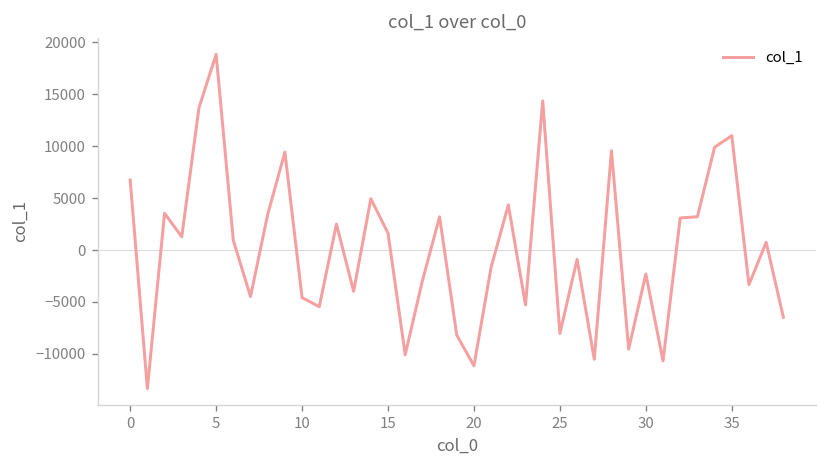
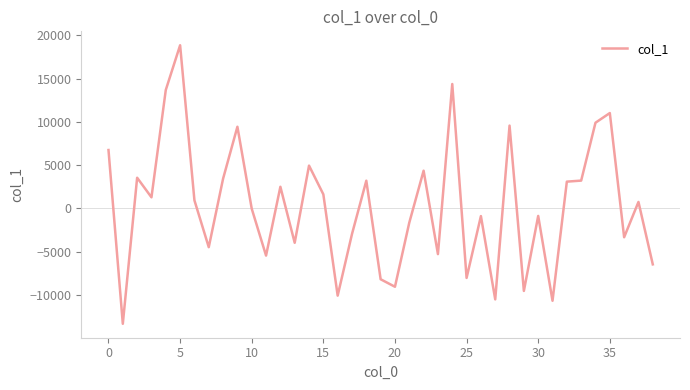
  {
    "0": 7000,
    "5": 19000,
-   "10": -5000,
+   "10": 0,
    "15": 2000,
-   "20": -11000,
+   "20": -9000,
    "25": -8000,
-   "30": -2000,
+   "30": -1000,
    "35": 11000
  }
